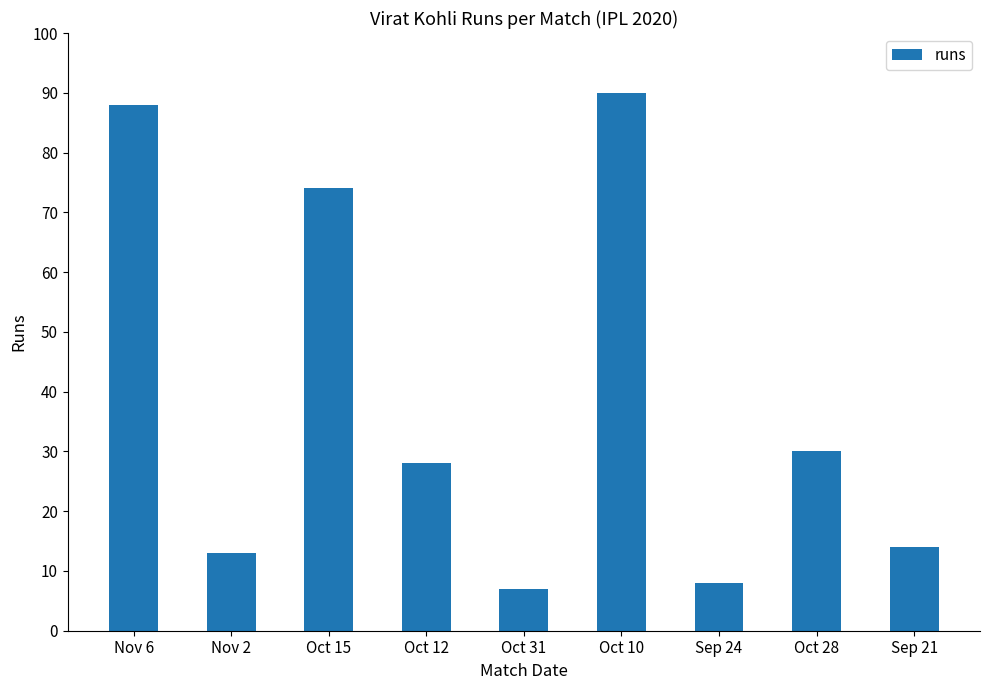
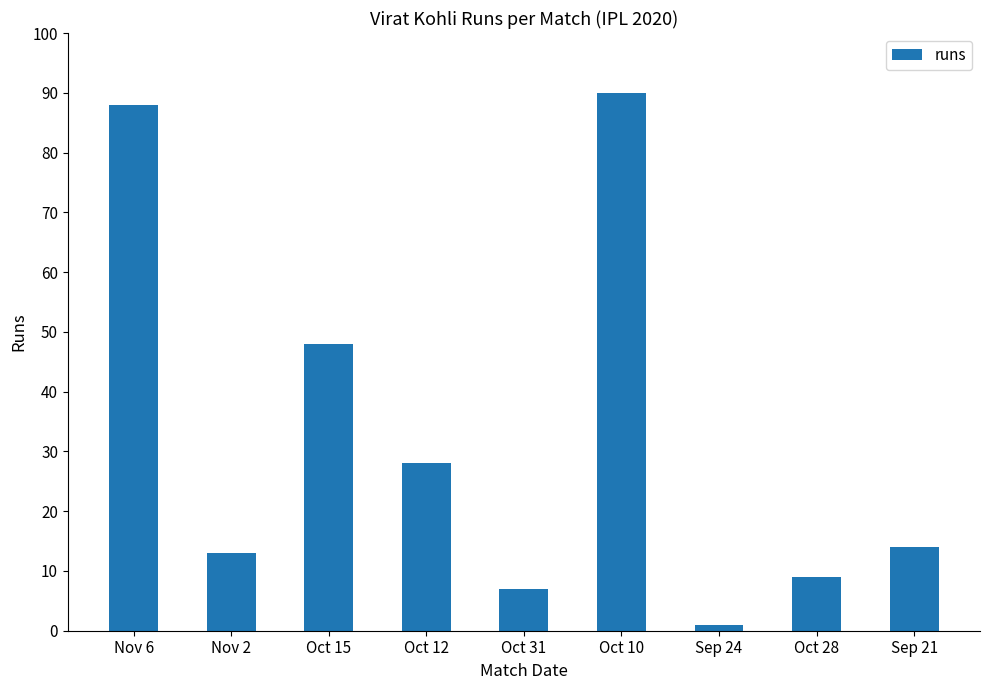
  {
    "Nov 6": 88,
    "Nov 2": 13,
-   "Oct 15": 74,
+   "Oct 15": 48,
    "Oct 12": 28,
    "Oct 31": 7,
    "Oct 10": 90,
-   "Sep 24": 8,
-   "Oct 28": 30,
+   "Sep 24": 1,
+   "Oct 28": 9,
    "Sep 21": 14
  }
